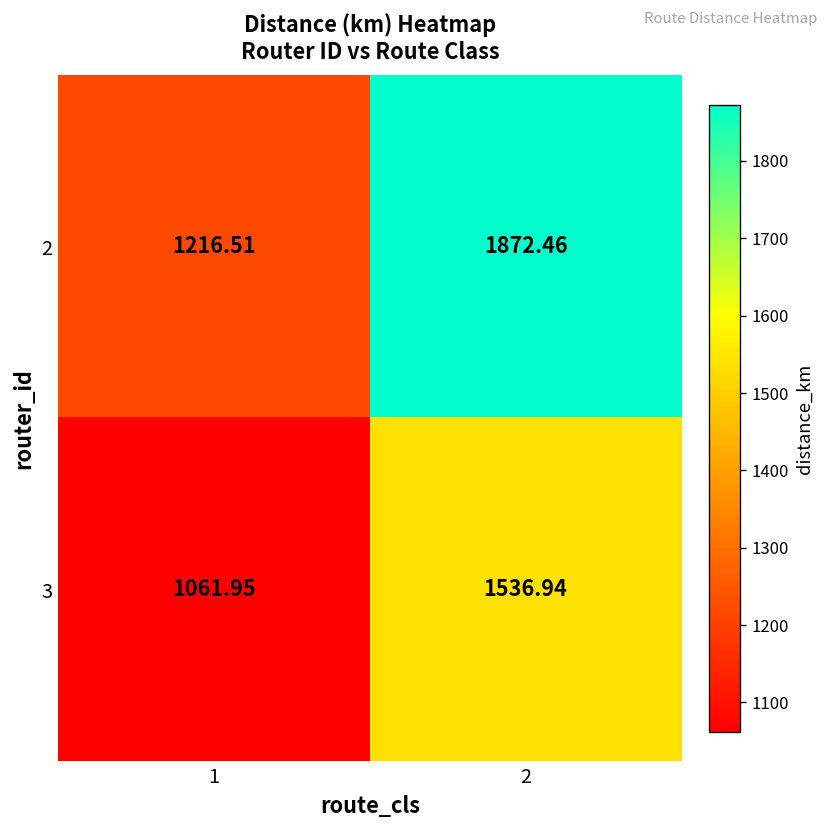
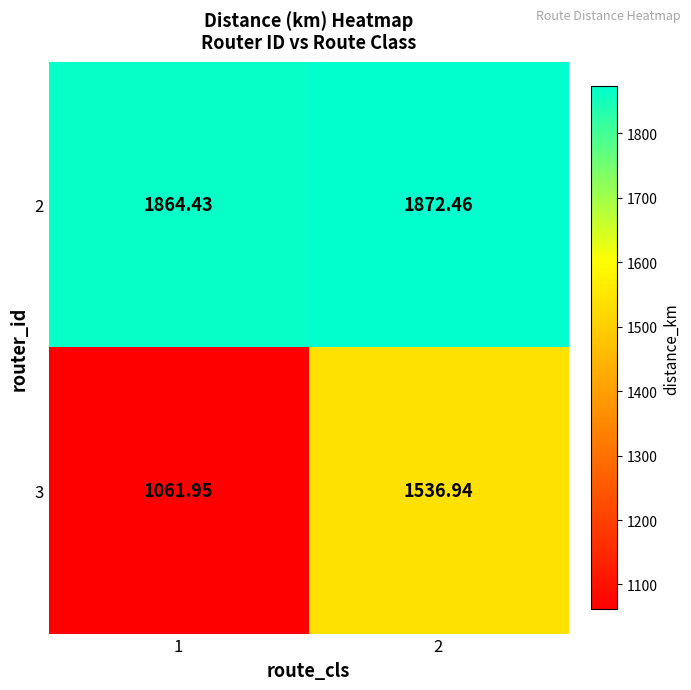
  {
    "2": {
-     "1": 1216.51,
+     "1": 1864.43,
      "2": 1872.46
    },
    "3": {
      "1": 1061.95,
      "2": 1536.94
    }
  }
